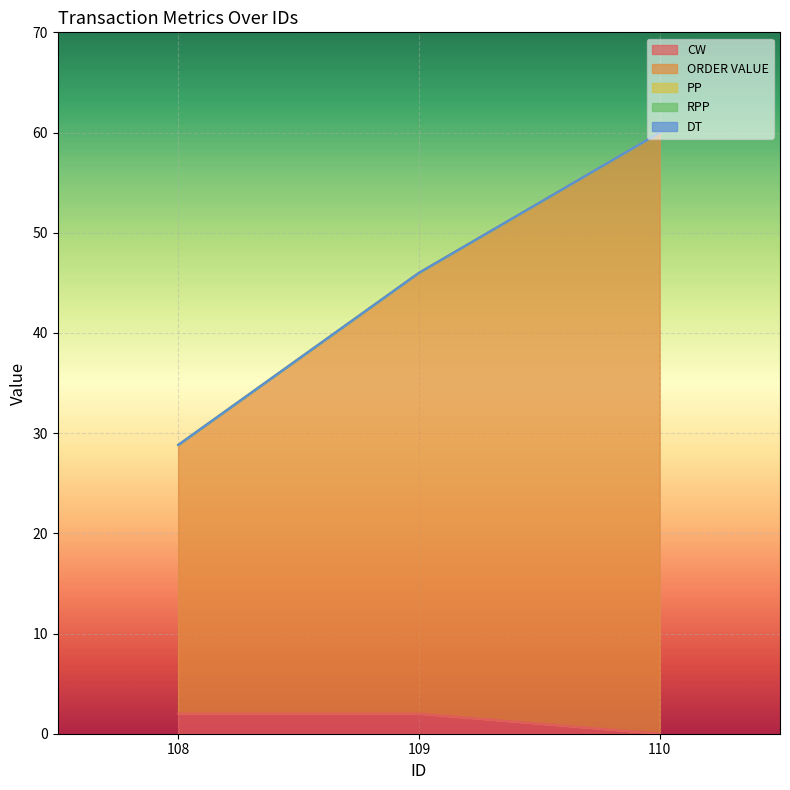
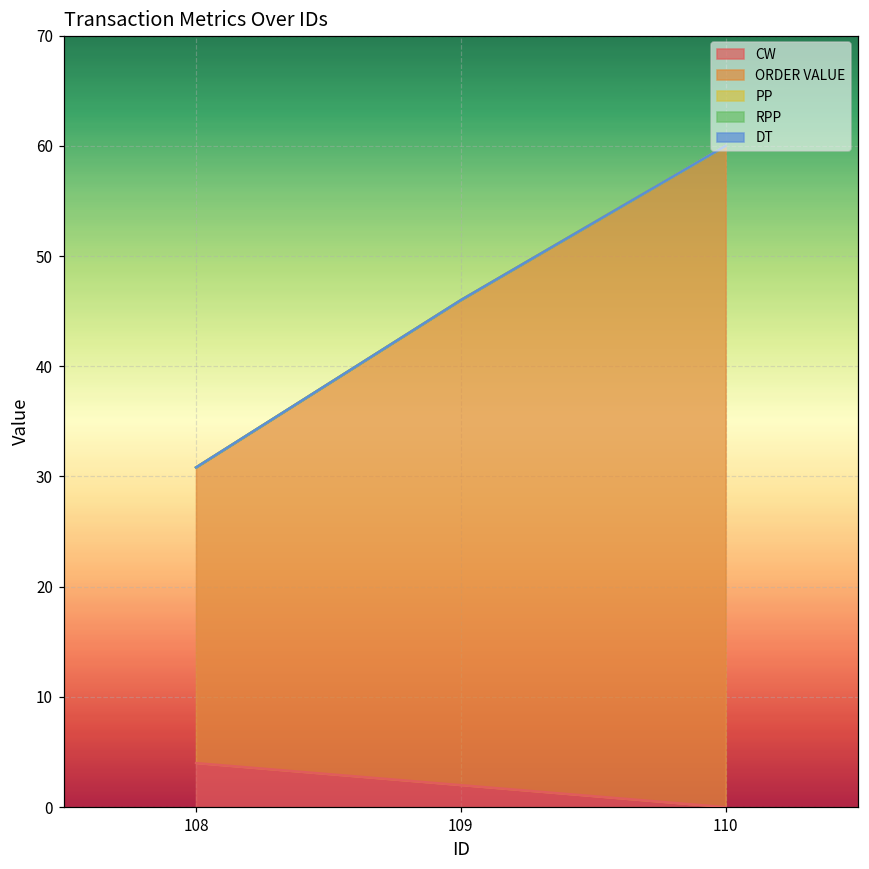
  {
    "CW": {
-     "108": 2,
+     "108": 4,
      "109": 2,
      "110": 0
    }
  }
